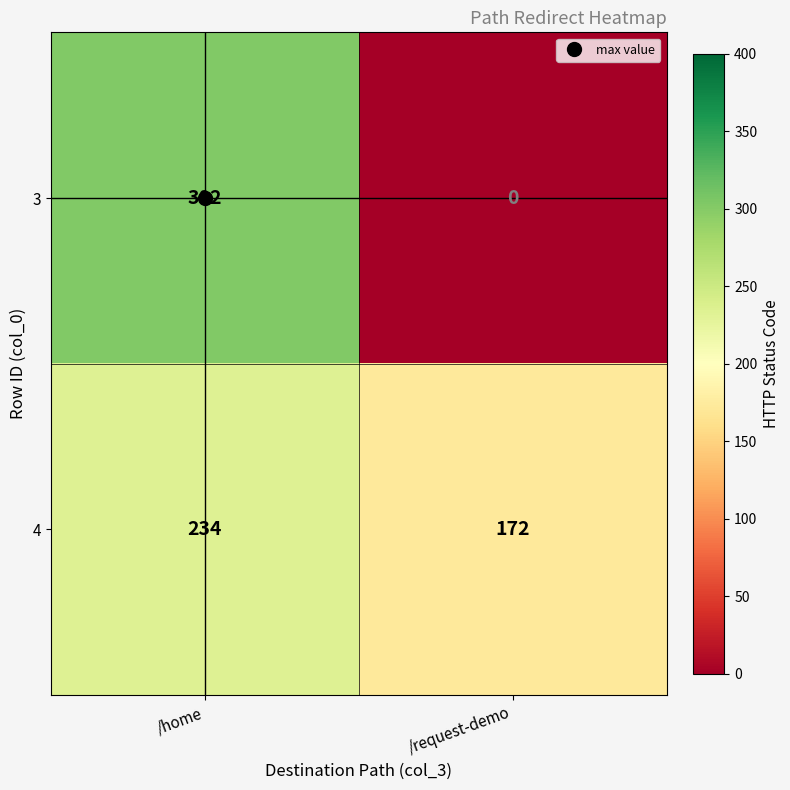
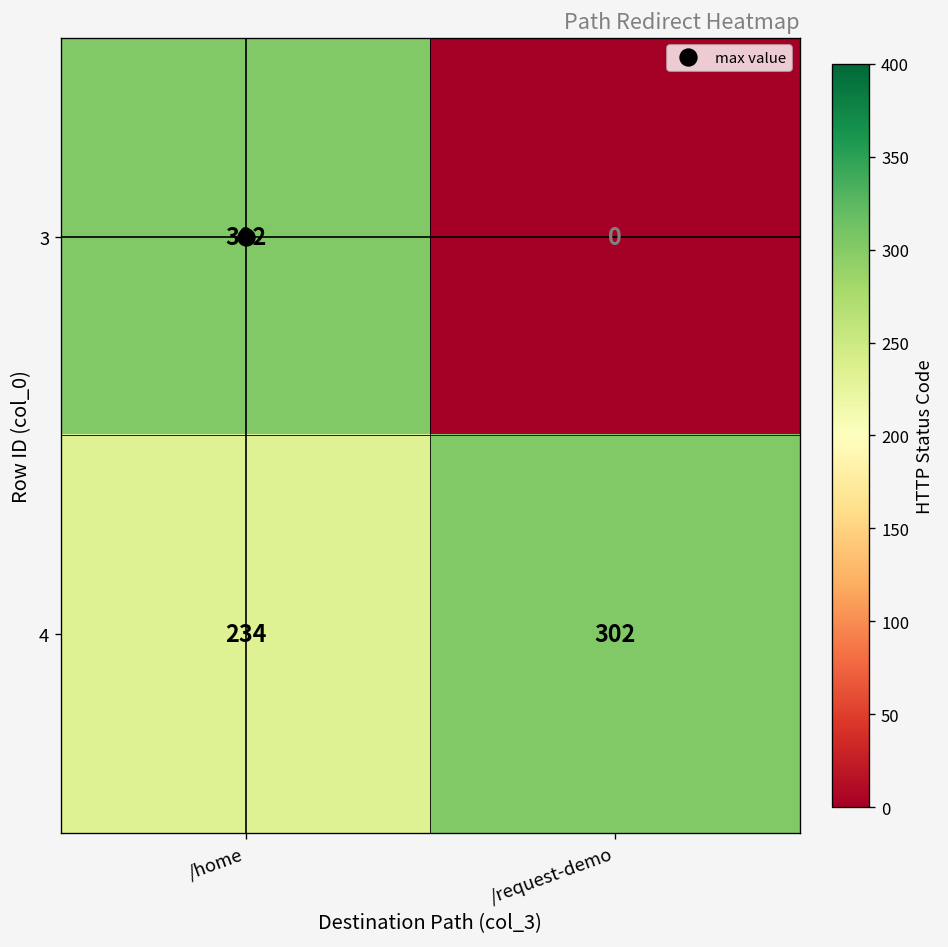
  {
    "3": {
      "/request-demo": 0
    },
    "4": {
      "/home": 234,
-     "/request-demo": 172
+     "/request-demo": 302
    }
  }
